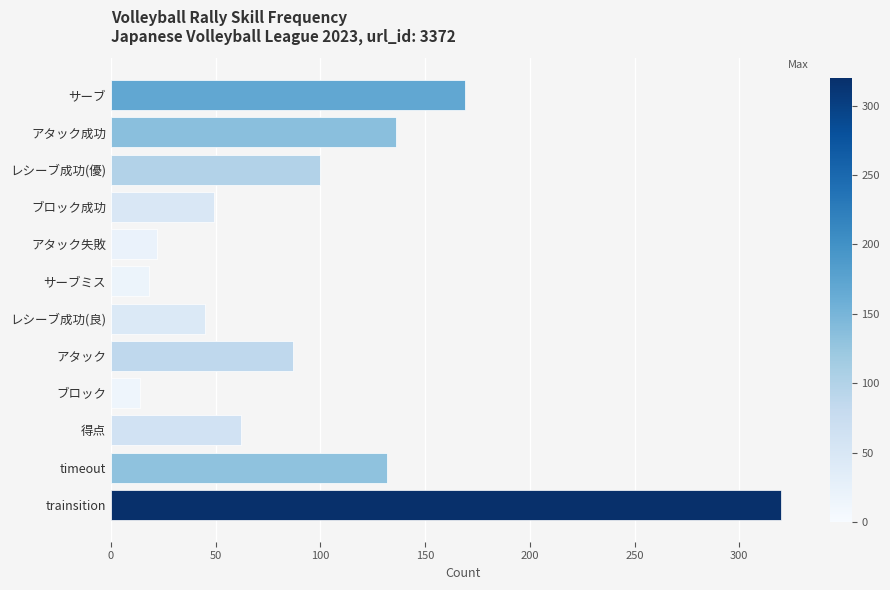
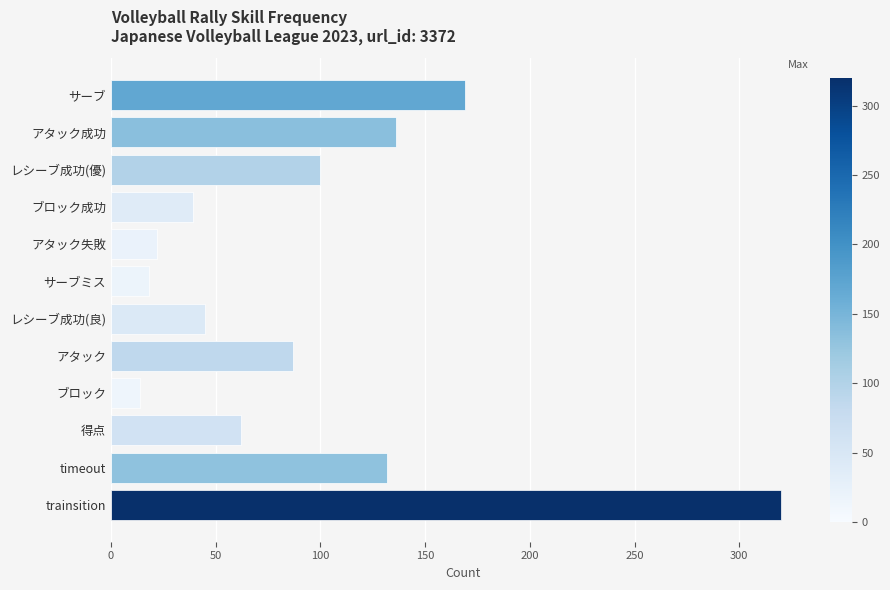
  {
    "サーブ": 169,
    "アタック成功": 136,
    "レシーブ成功(優)": 100,
-   "ブロック成功": 49,
+   "ブロック成功": 39,
    "アタック失敗": 22,
    "サーブミス": 18,
    "レシーブ成功(良)": 45,
    "アタック": 87,
    "ブロック": 14,
    "得点": 62,
    "timeout": 132,
    "trainsition": 320
  }
